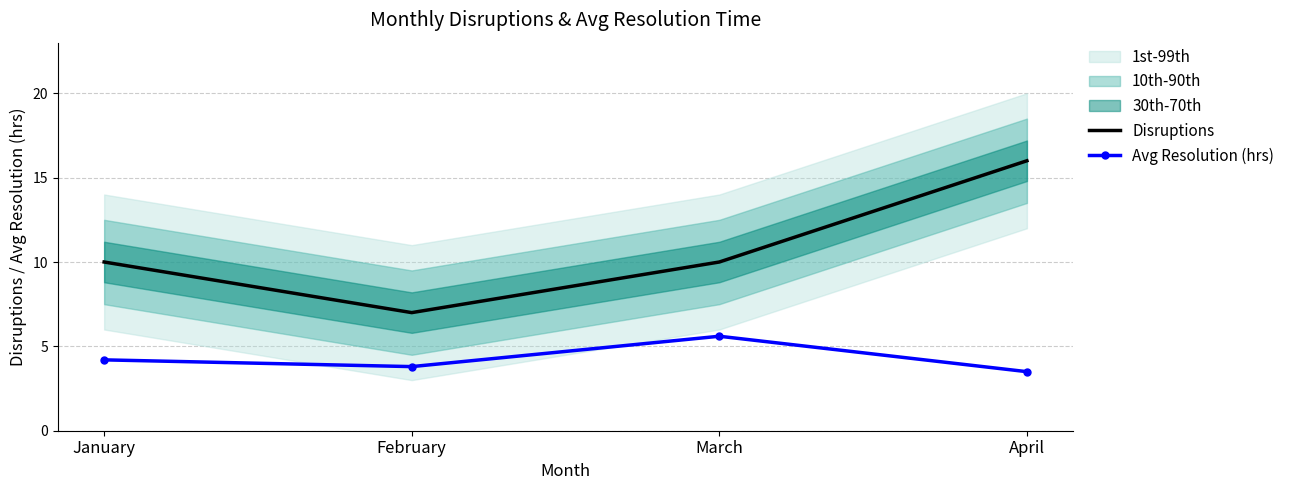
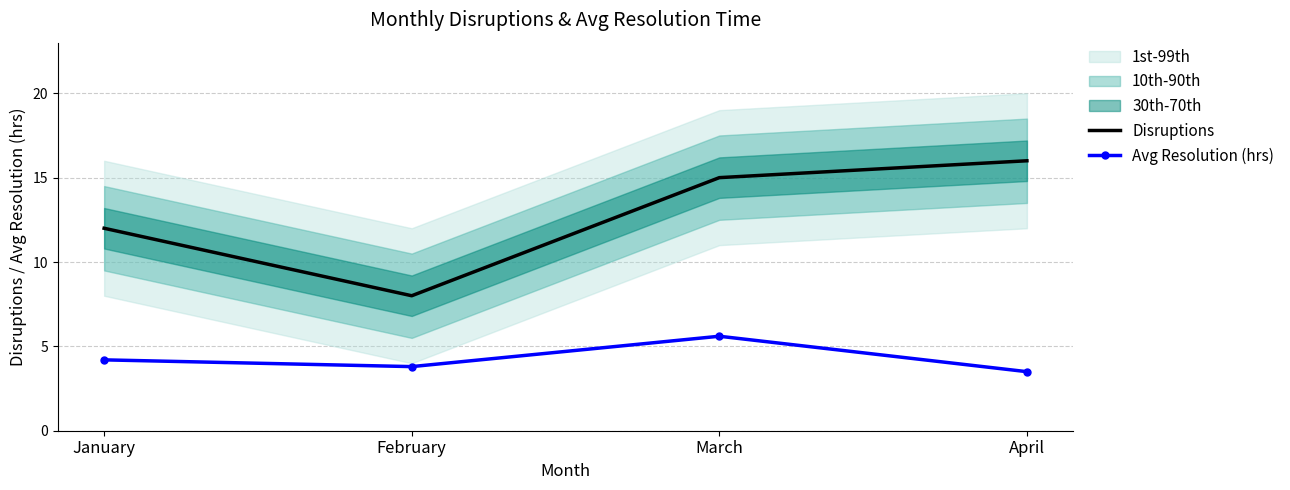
  {
    "Disruptions": {
-     "January": 10,
-     "February": 7,
-     "March": 10,
+     "January": 12,
+     "February": 8,
+     "March": 15,
      "April": 16
    },
    "Avg Resolution (hrs)": {
      "January": 4.2,
      "February": 3.8,
      "March": 5.6,
      "April": 3.5
    }
  }
